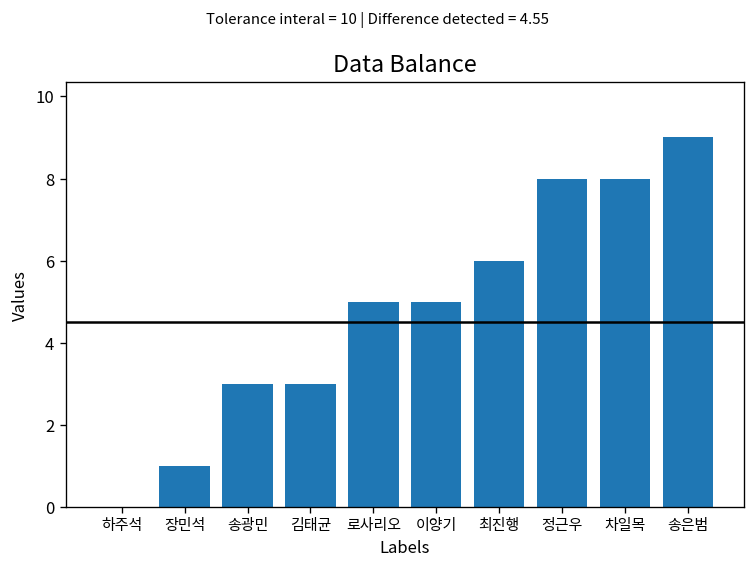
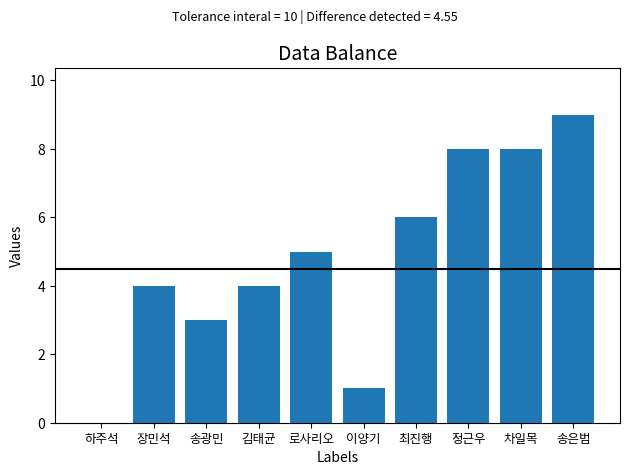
  {
    "하주석": 0,
-   "장민석": 1,
+   "장민석": 4,
    "송광민": 3,
-   "김태균": 3,
+   "김태균": 4,
    "로사리오": 5,
-   "이양기": 5,
+   "이양기": 1,
    "최진행": 6,
    "정근우": 8,
    "차일목": 8,
    "송은범": 9
  }
